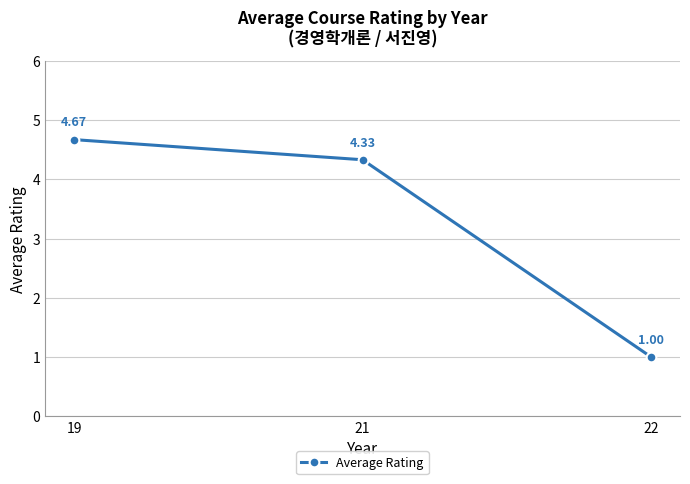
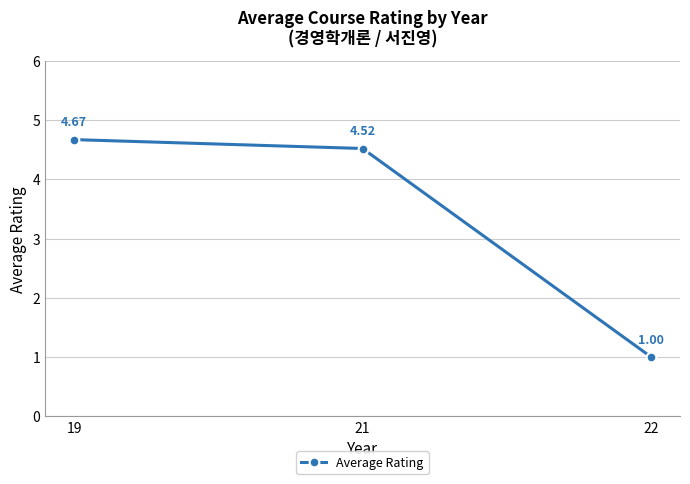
  {
    "19": 4.67,
-   "21": 4.33,
+   "21": 4.52,
    "22": 1.00
  }
